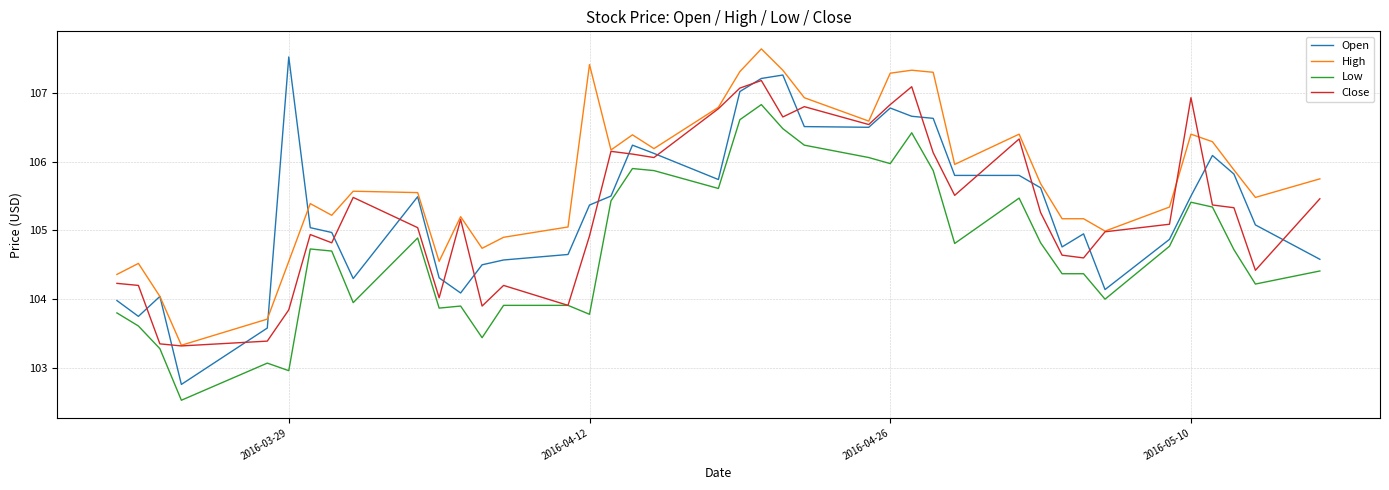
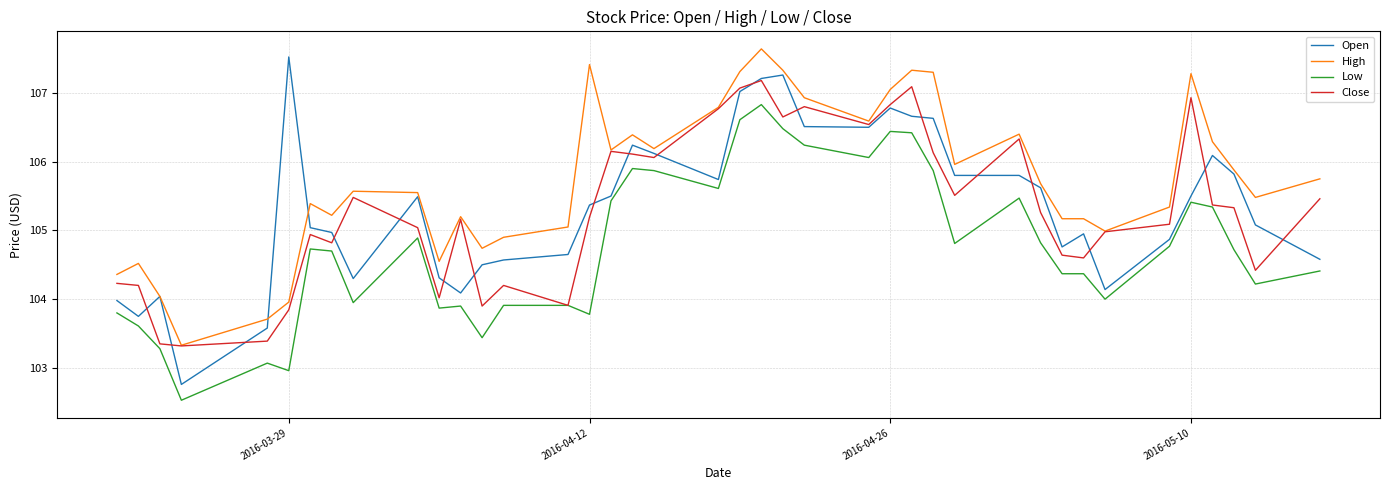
  {
    "Open": {
      "2016-03-29": 107.5,
      "2016-04-12": 105.4,
      "2016-04-26": 106.8,
      "2016-05-10": 105.5
    },
    "High": {
-     "2016-03-29": 104.6,
+     "2016-03-29": 104.0,
      "2016-04-12": 107.4,
-     "2016-04-26": 107.3,
-     "2016-05-10": 106.4
+     "2016-04-26": 107.1,
+     "2016-05-10": 107.3
    },
    "Low": {
      "2016-03-29": 103.0,
      "2016-04-12": 103.8,
-     "2016-04-26": 106.0,
+     "2016-04-26": 106.4,
      "2016-05-10": 105.4
    },
    "Close": {
      "2016-03-29": 103.8,
-     "2016-04-12": 104.9,
+     "2016-04-12": 105.2,
      "2016-04-26": 106.8,
      "2016-05-10": 106.9
    }
  }
